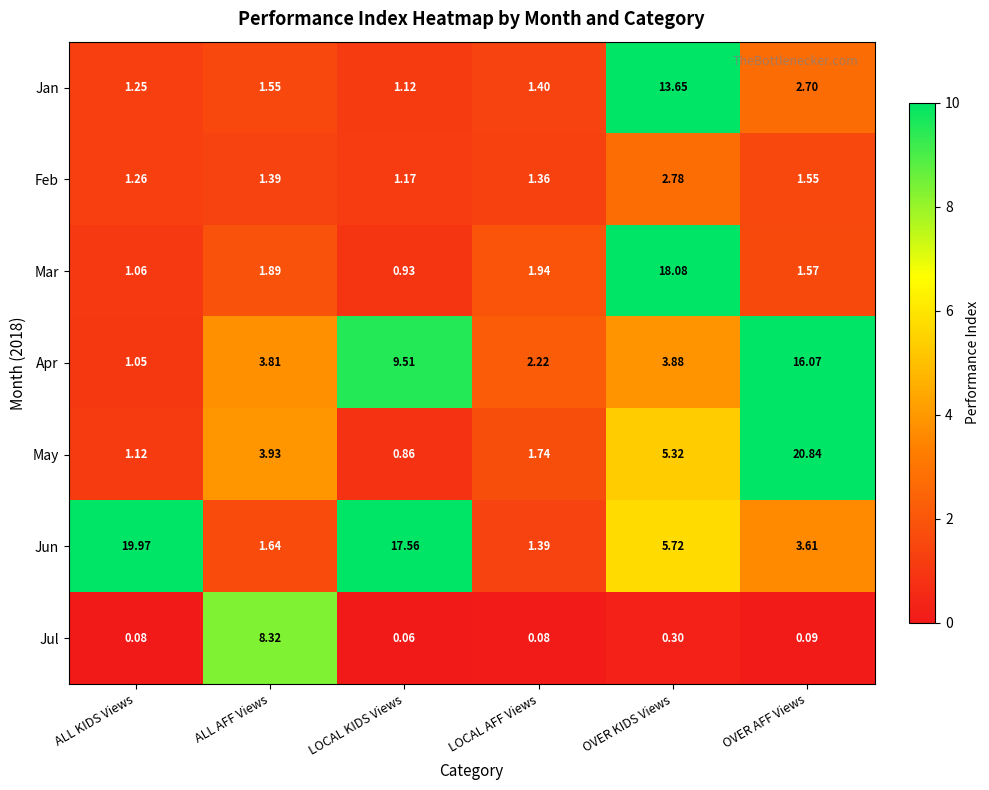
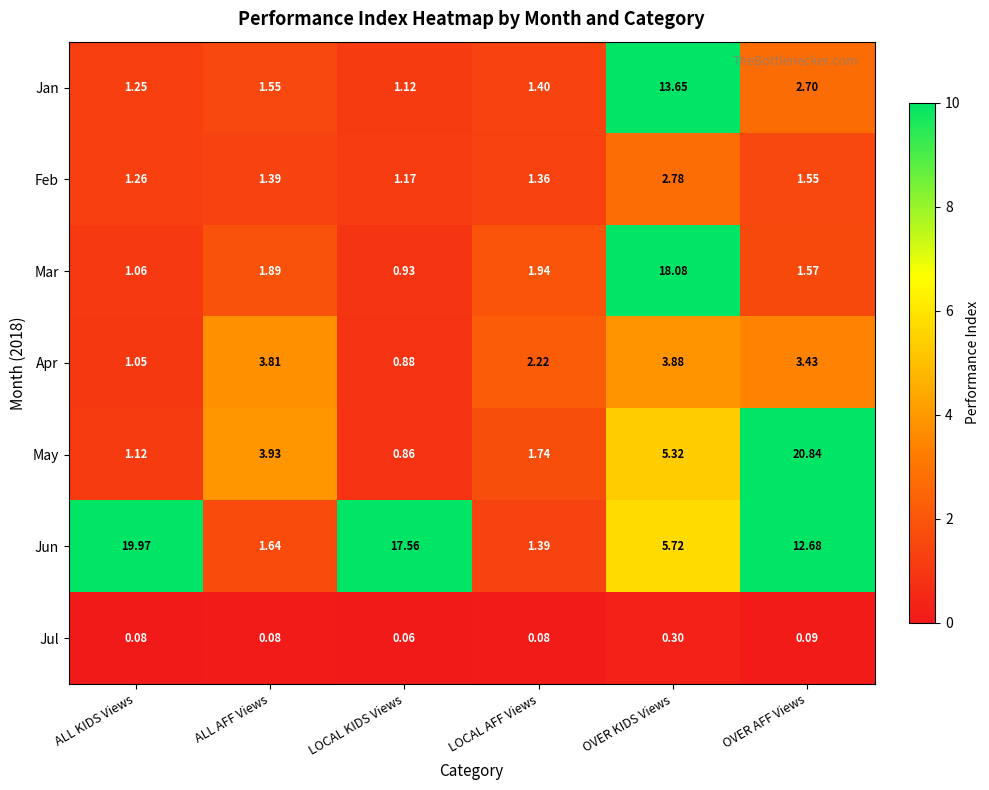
  {
    "Jan": {
      "ALL KIDS Views": 1.25,
      "ALL AFF Views": 1.55,
      "LOCAL KIDS Views": 1.12,
      "LOCAL AFF Views": 1.40,
      "OVER KIDS Views": 13.65
    },
    "Feb": {
      "ALL KIDS Views": 1.26,
      "ALL AFF Views": 1.39,
      "LOCAL KIDS Views": 1.17,
      "LOCAL AFF Views": 1.36,
      "OVER KIDS Views": 2.78,
      "OVER AFF Views": 1.55
    },
    "Mar": {
      "ALL KIDS Views": 1.06,
      "ALL AFF Views": 1.89,
      "LOCAL KIDS Views": 0.93,
      "LOCAL AFF Views": 1.94,
      "OVER KIDS Views": 18.08,
      "OVER AFF Views": 1.57
    },
    "Apr": {
      "ALL KIDS Views": 1.05,
      "ALL AFF Views": 3.81,
-     "LOCAL KIDS Views": 9.51,
+     "LOCAL KIDS Views": 0.88,
      "LOCAL AFF Views": 2.22,
      "OVER KIDS Views": 3.88,
-     "OVER AFF Views": 16.07
+     "OVER AFF Views": 3.43
    },
    "May": {
      "ALL KIDS Views": 1.12,
      "ALL AFF Views": 3.93,
      "LOCAL KIDS Views": 0.86,
      "LOCAL AFF Views": 1.74,
      "OVER KIDS Views": 5.32,
      "OVER AFF Views": 20.84
    },
    "Jun": {
      "ALL KIDS Views": 19.97,
      "ALL AFF Views": 1.64,
      "LOCAL KIDS Views": 17.56,
      "LOCAL AFF Views": 1.39,
      "OVER KIDS Views": 5.72,
-     "OVER AFF Views": 3.61
+     "OVER AFF Views": 12.68
    },
    "Jul": {
      "ALL KIDS Views": 0.08,
-     "ALL AFF Views": 8.32,
+     "ALL AFF Views": 0.08,
      "LOCAL KIDS Views": 0.06,
      "LOCAL AFF Views": 0.08,
      "OVER KIDS Views": 0.30,
      "OVER AFF Views": 0.09
    }
  }
